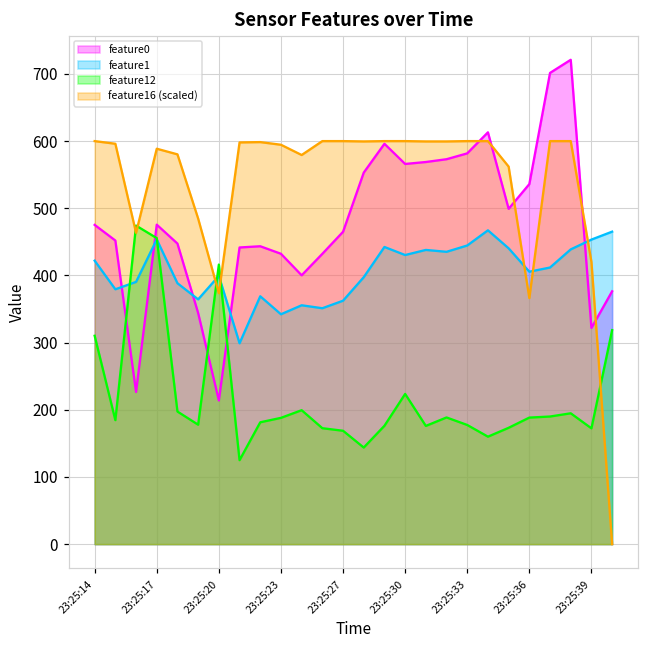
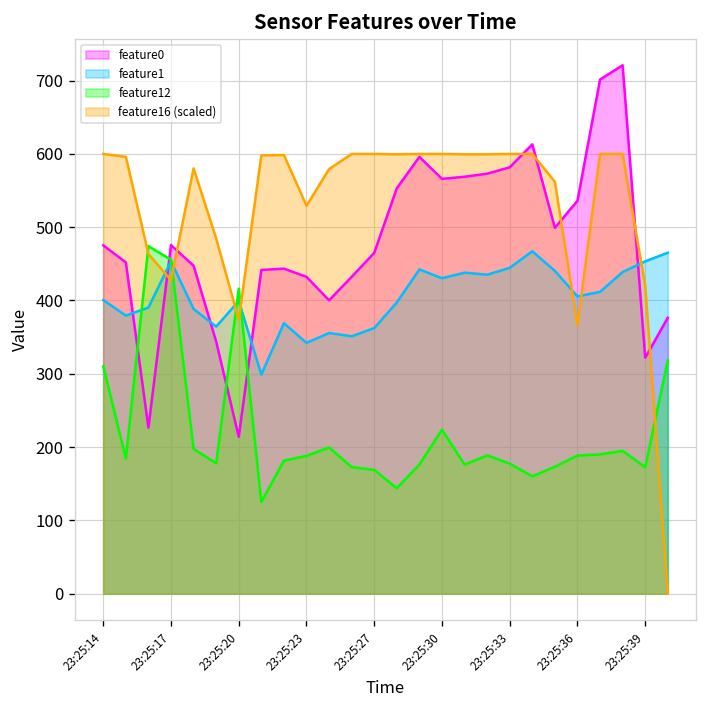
  {
    "feature0": {
      "23:25:14": 480,
      "23:25:17": 480,
      "23:25:20": 210,
      "23:25:23": 430,
      "23:25:27": 470,
      "23:25:30": 570,
      "23:25:33": 580,
      "23:25:36": 540,
      "23:25:39": 320
    },
    "feature1": {
-     "23:25:14": 420,
+     "23:25:14": 400,
      "23:25:20": 400,
      "23:25:23": 340,
      "23:25:27": 360,
      "23:25:30": 430,
      "23:25:33": 440,
      "23:25:36": 410,
      "23:25:39": 450
    },
    "feature12": {
      "23:25:14": 310,
      "23:25:20": 420,
      "23:25:23": 190,
      "23:25:27": 170,
      "23:25:30": 220,
      "23:25:33": 180,
      "23:25:36": 190,
      "23:25:39": 170
    },
    "feature16 (scaled)": {
      "23:25:14": 600,
-     "23:25:17": 590,
+     "23:25:17": 430,
      "23:25:20": 370,
-     "23:25:23": 590,
+     "23:25:23": 530,
      "23:25:27": 600,
      "23:25:30": 600,
      "23:25:33": 600,
      "23:25:36": 370,
      "23:25:39": 420
    }
  }
